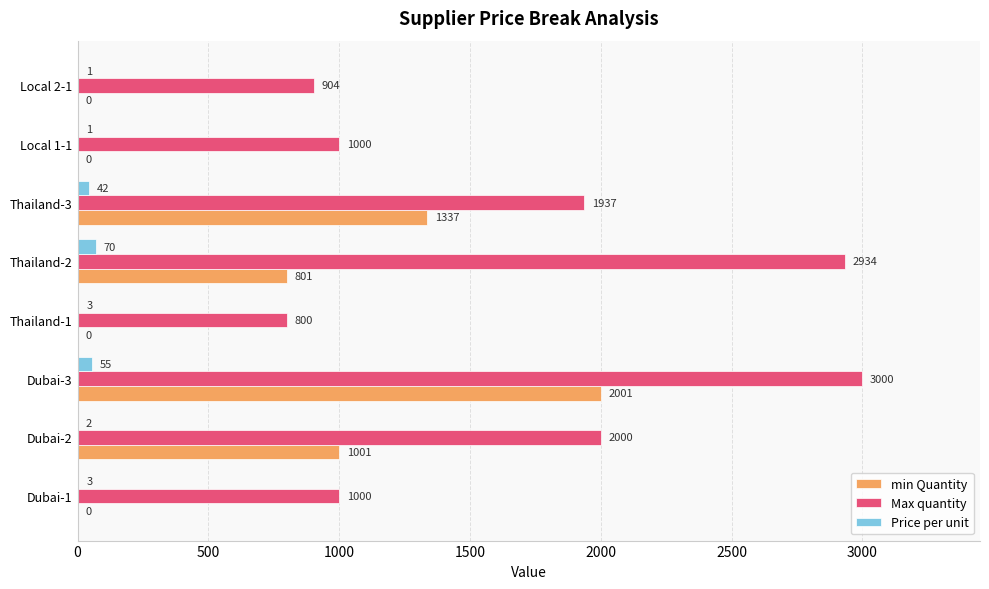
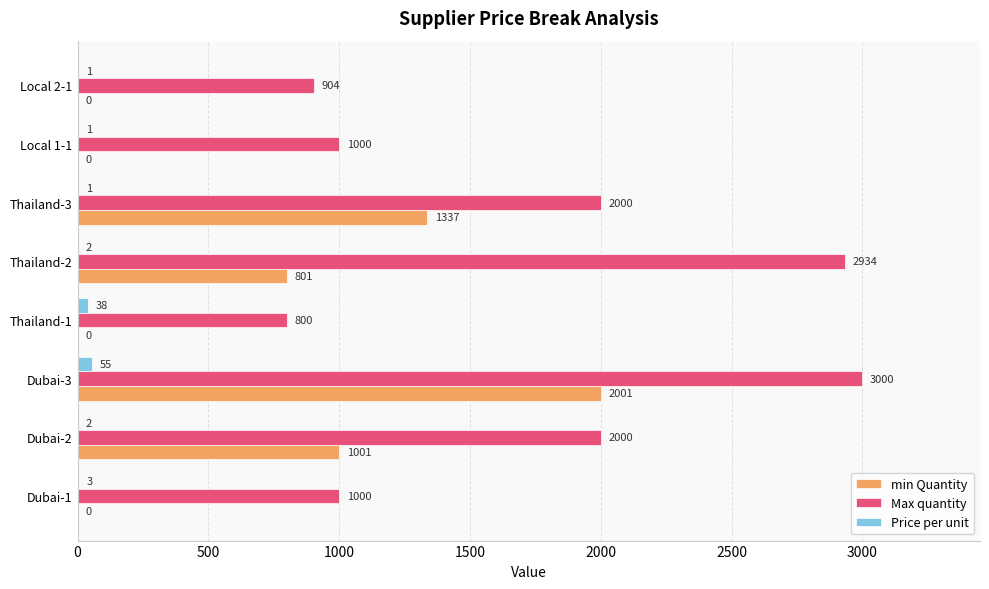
  {
    "min Quantity": {
      "Local 2-1": 0,
      "Local 1-1": 0,
      "Thailand-3": 1337,
      "Thailand-2": 801,
      "Thailand-1": 0,
      "Dubai-3": 2001,
      "Dubai-2": 1001,
      "Dubai-1": 0
    },
    "Max quantity": {
      "Local 2-1": 904,
      "Local 1-1": 1000,
-     "Thailand-3": 1937,
+     "Thailand-3": 2000,
      "Thailand-2": 2934,
      "Thailand-1": 800,
      "Dubai-3": 3000,
      "Dubai-2": 2000,
      "Dubai-1": 1000
    },
    "Price per unit": {
      "Local 2-1": 1,
      "Local 1-1": 1,
-     "Thailand-3": 42,
-     "Thailand-2": 70,
-     "Thailand-1": 3,
+     "Thailand-3": 1,
+     "Thailand-2": 2,
+     "Thailand-1": 38,
      "Dubai-3": 55,
      "Dubai-2": 2,
      "Dubai-1": 3
    }
  }
